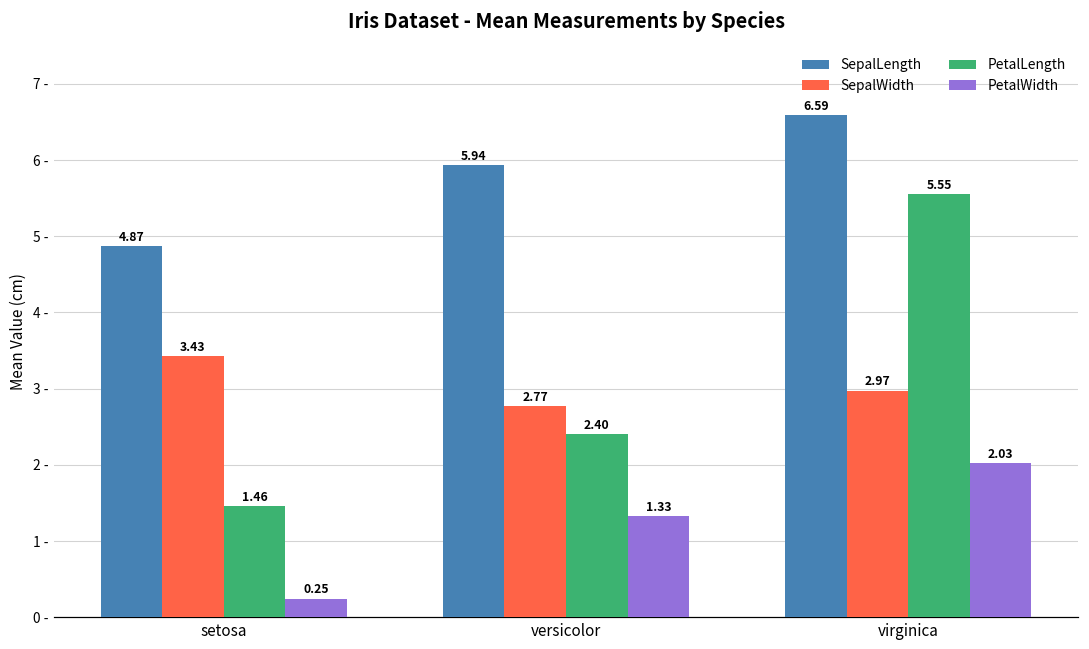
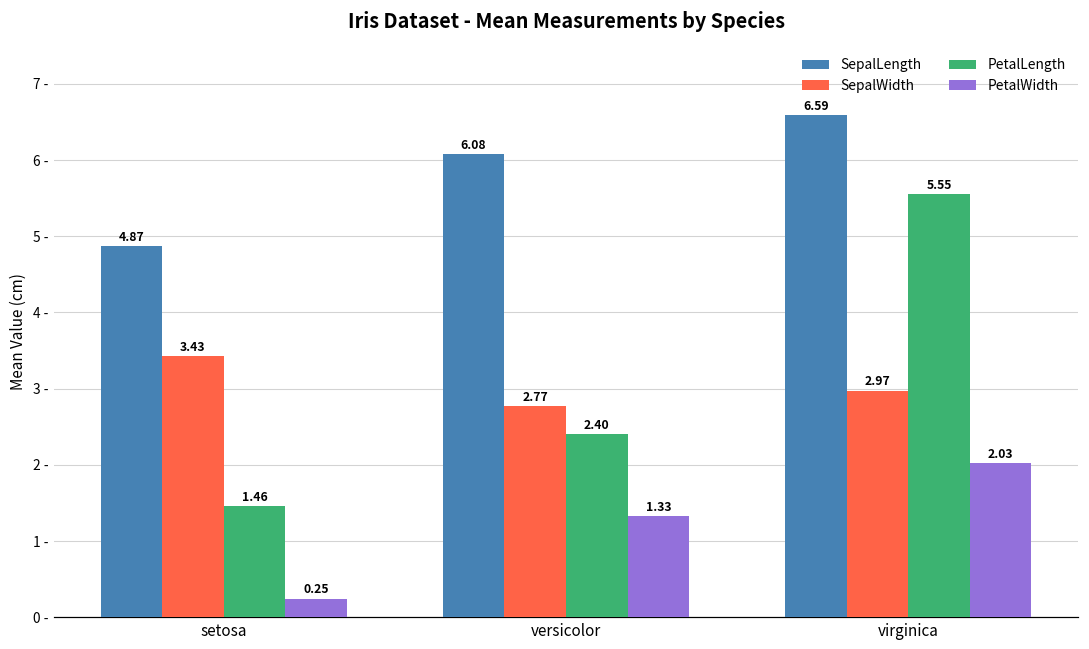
  {
    "SepalLength": {
      "setosa": 4.87,
-     "versicolor": 5.94,
+     "versicolor": 6.08,
      "virginica": 6.59
    },
    "SepalWidth": {
      "setosa": 3.43,
      "versicolor": 2.77,
      "virginica": 2.97
    },
    "PetalLength": {
      "setosa": 1.46,
      "versicolor": 2.40,
      "virginica": 5.55
    },
    "PetalWidth": {
      "setosa": 0.25,
      "versicolor": 1.33,
      "virginica": 2.03
    }
  }
